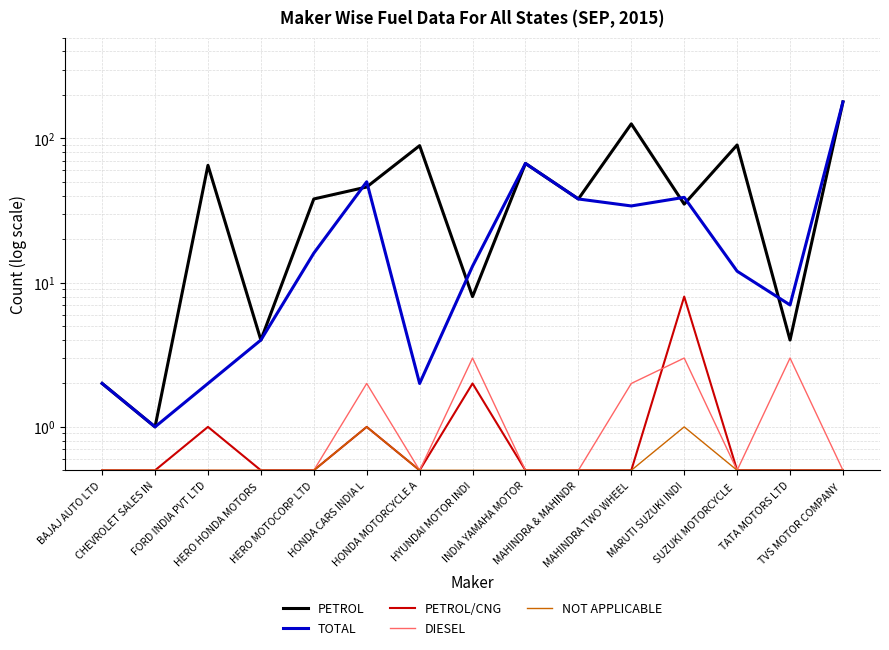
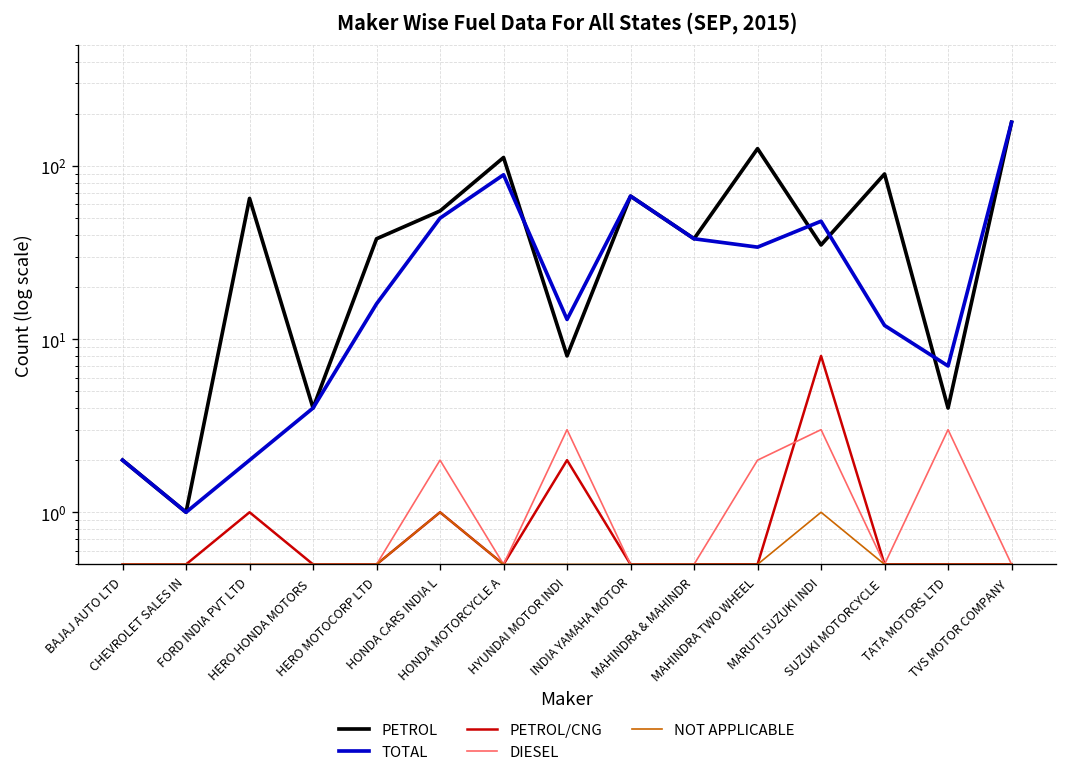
  {
    "PETROL": {
      "FORD INDIA PVT LTD": 70,
      "HERO MOTOCORP LTD": 38,
-     "HONDA CARS INDIA L": 46,
-     "HONDA MOTORCYCLE A": 90,
+     "HONDA CARS INDIA L": 55,
+     "HONDA MOTORCYCLE A": 110,
      "HYUNDAI MOTOR INDI": 8,
      "MAHINDRA TWO WHEEL": 130,
      "MARUTI SUZUKI INDI": 35,
      "SUZUKI MOTORCYCLE": 90,
      "TATA MOTORS LTD": 4
    },
    "TOTAL": {
      "FORD INDIA PVT LTD": 2,
      "HERO MOTOCORP LTD": 16,
      "HONDA CARS INDIA L": 50,
-     "HONDA MOTORCYCLE A": 2,
+     "HONDA MOTORCYCLE A": 90,
      "HYUNDAI MOTOR INDI": 13,
      "MAHINDRA TWO WHEEL": 34,
-     "MARUTI SUZUKI INDI": 39,
+     "MARUTI SUZUKI INDI": 48,
      "SUZUKI MOTORCYCLE": 12,
      "TATA MOTORS LTD": 7
    },
    "PETROL/CNG": {
      "FORD INDIA PVT LTD": 1,
      "HYUNDAI MOTOR INDI": 2,
      "MARUTI SUZUKI INDI": 8
    },
    "DIESEL": {
      "HONDA CARS INDIA L": 2,
      "HYUNDAI MOTOR INDI": 3,
      "MAHINDRA TWO WHEEL": 2,
      "MARUTI SUZUKI INDI": 3,
      "TATA MOTORS LTD": 3
    },
    "NOT APPLICABLE": {
      "HYUNDAI MOTOR INDI": 0.50,
      "MARUTI SUZUKI INDI": 1
    }
  }
